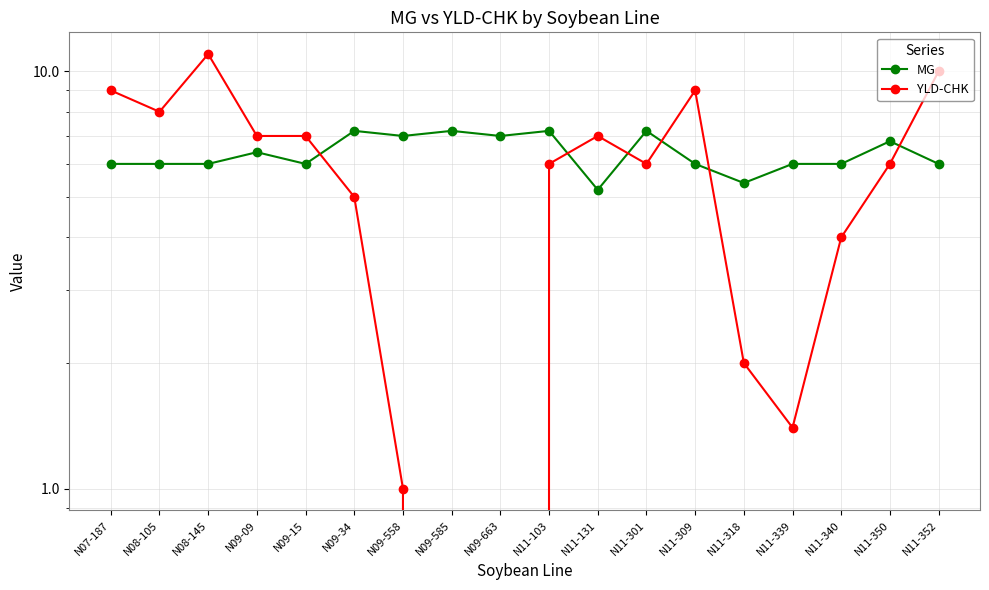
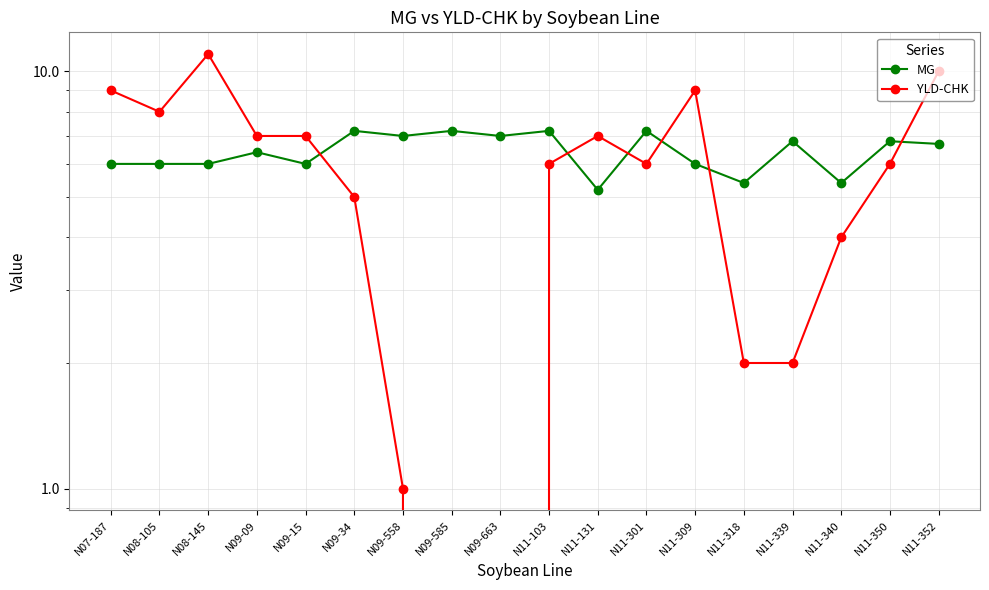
  {
    "MG": {
      "N07-187": 6.0,
      "N08-105": 6.0,
      "N08-145": 6.0,
      "N09-09": 6.4,
      "N09-15": 6.0,
      "N09-34": 7.2,
      "N09-558": 7.0,
      "N09-585": 7.2,
      "N09-663": 7.0,
      "N11-103": 7.2,
      "N11-131": 5.2,
      "N11-301": 7.2,
      "N11-309": 6.0,
      "N11-318": 5.4,
-     "N11-339": 6.0,
-     "N11-340": 6.0,
+     "N11-339": 6.8,
+     "N11-340": 5.4,
      "N11-350": 6.8,
-     "N11-352": 6.0
+     "N11-352": 6.7
    },
    "YLD-CHK": {
      "N07-187": 9.0,
      "N08-105": 8.0,
      "N08-145": 11.0,
      "N09-09": 7.0,
      "N09-15": 7.0,
      "N09-34": 5.0,
      "N09-558": 1.0,
      "N11-103": 6.0,
      "N11-131": 7.0,
      "N11-301": 6.0,
      "N11-309": 9.0,
      "N11-318": 2.0,
-     "N11-339": 1.4,
+     "N11-339": 2.0,
      "N11-340": 4.0,
      "N11-350": 6.0
    }
  }
